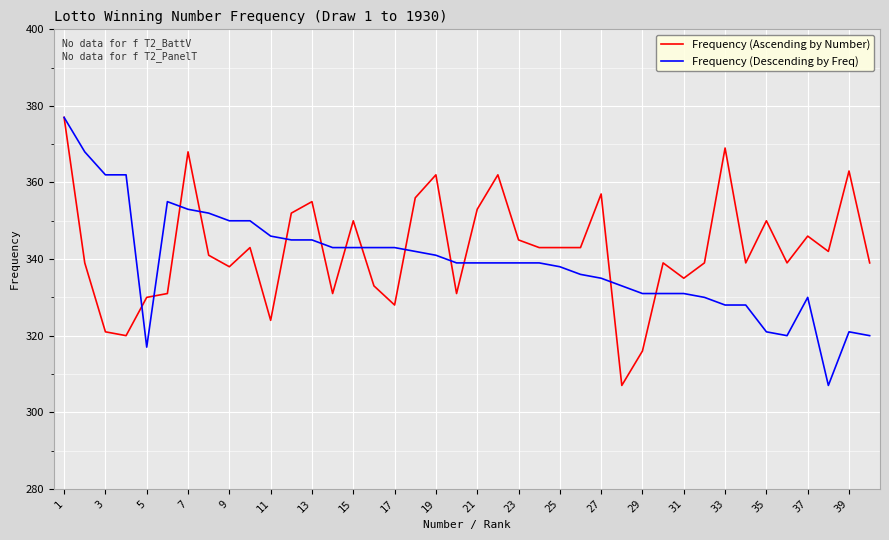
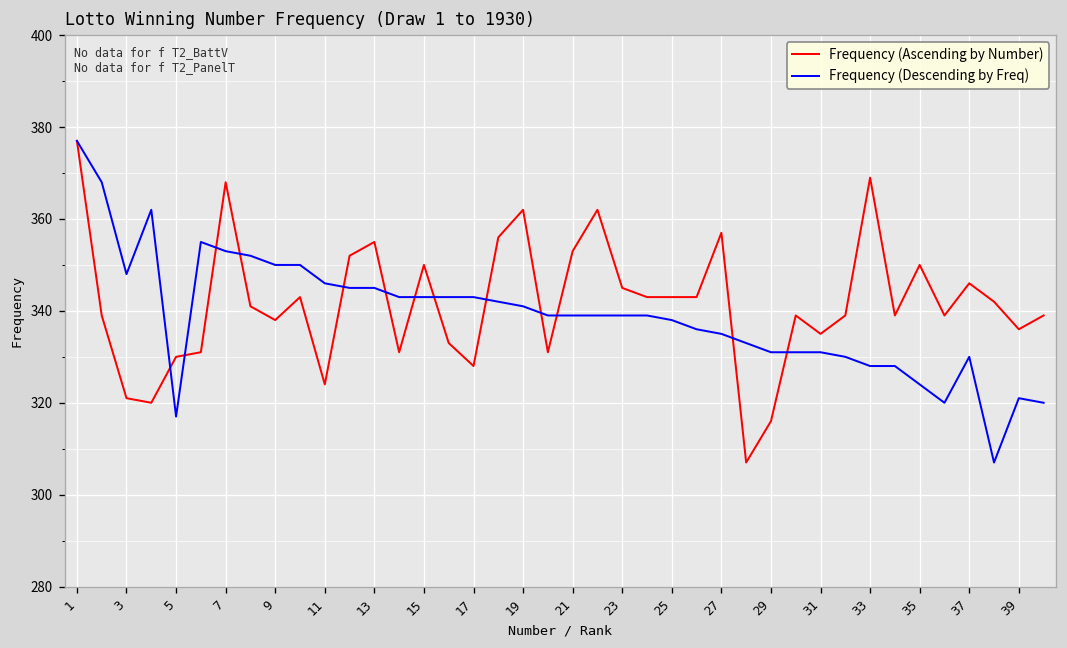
  {
    "Frequency (Ascending by Number)": {
      "3": 321,
      "5": 330,
      "7": 368,
      "9": 338,
      "11": 324,
      "13": 355,
      "15": 350,
      "17": 328,
      "19": 362,
      "21": 353,
      "23": 345,
      "25": 343,
      "27": 357,
      "29": 316,
      "31": 335,
      "33": 369,
      "35": 350,
      "37": 346,
-     "39": 363
+     "39": 336
    },
    "Frequency (Descending by Freq)": {
-     "3": 362,
+     "3": 348,
      "5": 317,
      "7": 353,
      "9": 350,
      "11": 346,
      "13": 345,
      "15": 343,
      "17": 343,
      "19": 341,
      "21": 339,
      "23": 339,
      "25": 338,
      "27": 335,
      "29": 331,
      "31": 331,
      "33": 328,
-     "35": 321,
+     "35": 324,
      "37": 330,
      "39": 321
    }
  }
